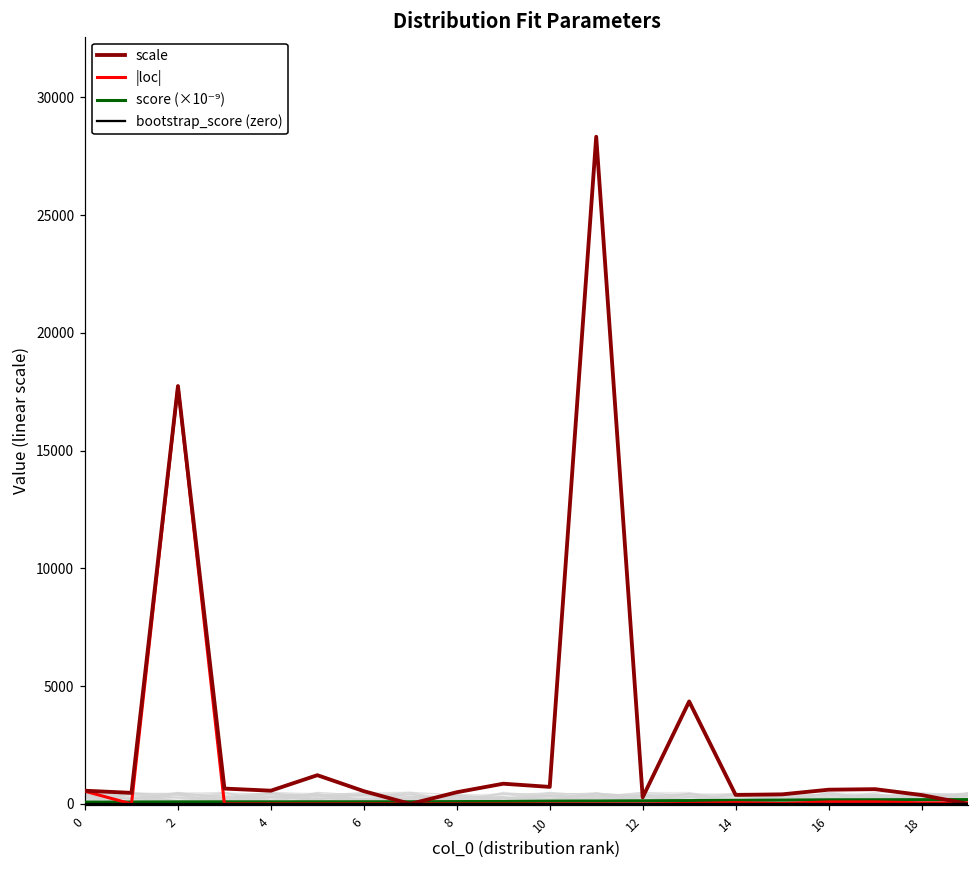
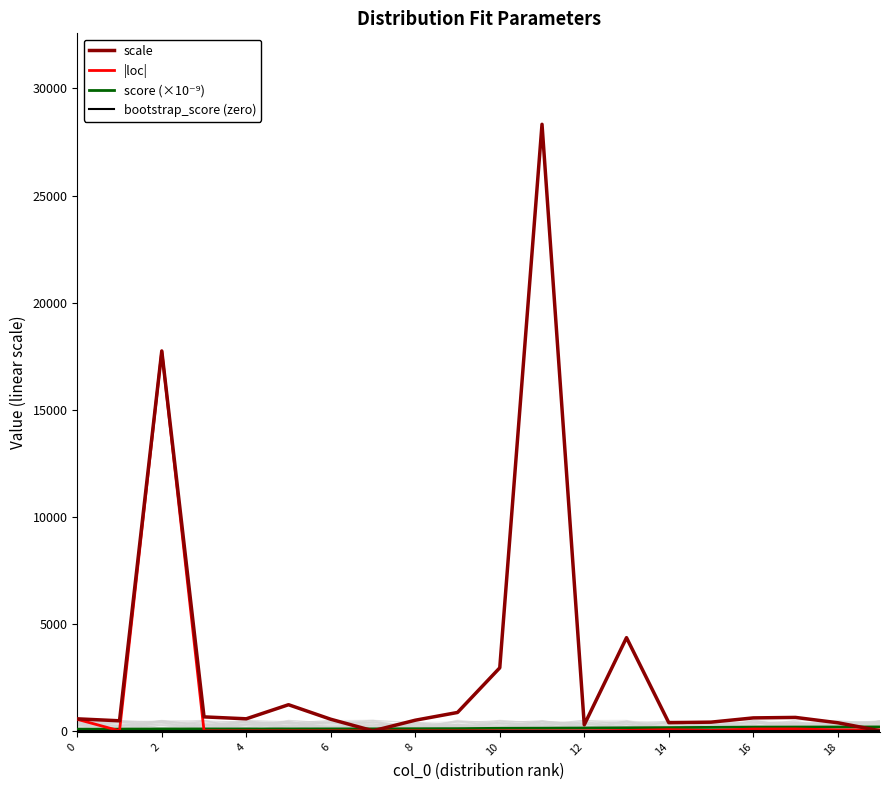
  {
    "scale": {
-     "10": 700
+     "10": 2900
    }
  }
